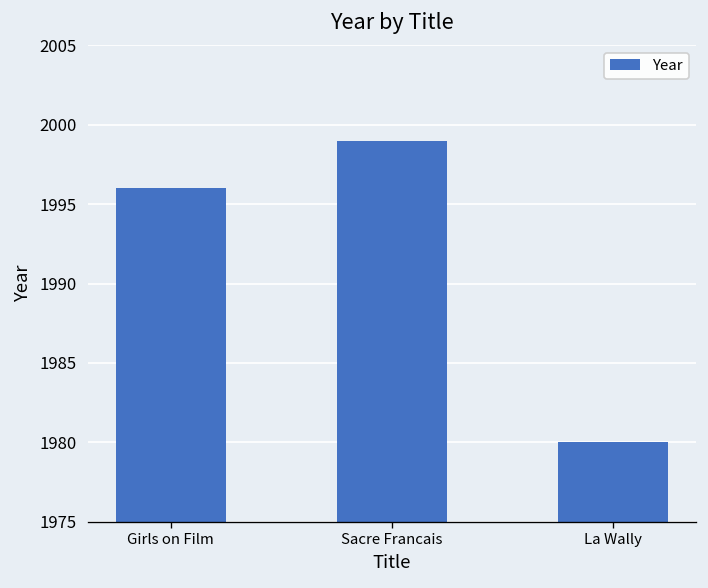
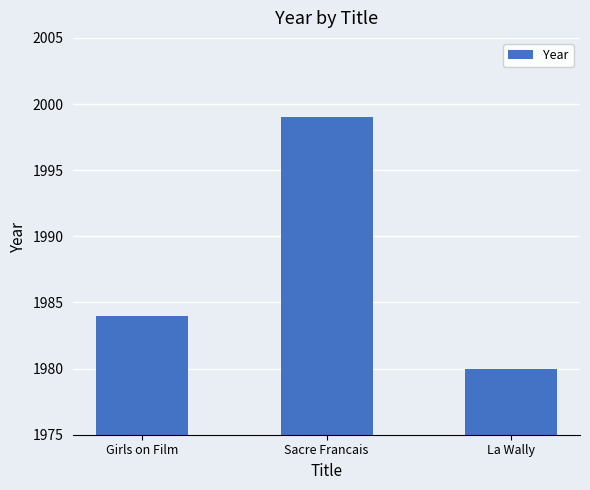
  {
-   "Girls on Film": 1996,
+   "Girls on Film": 1984,
    "Sacre Francais": 1999,
    "La Wally": 1980
  }
